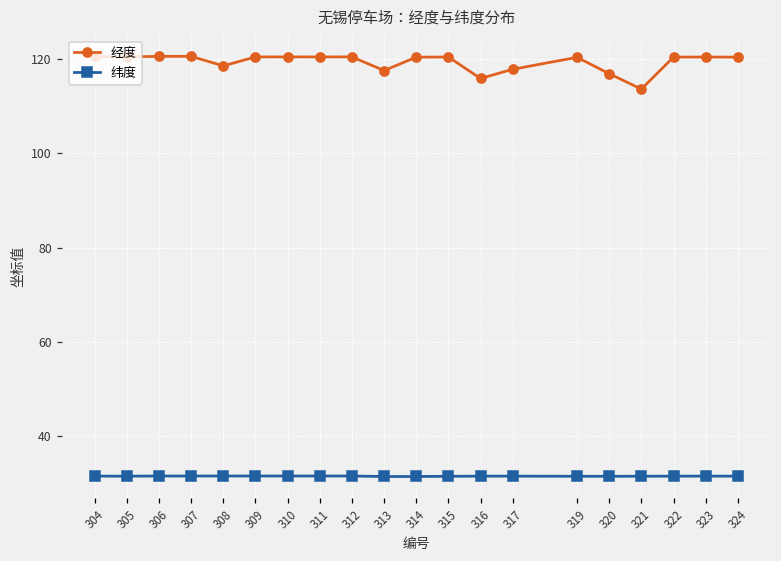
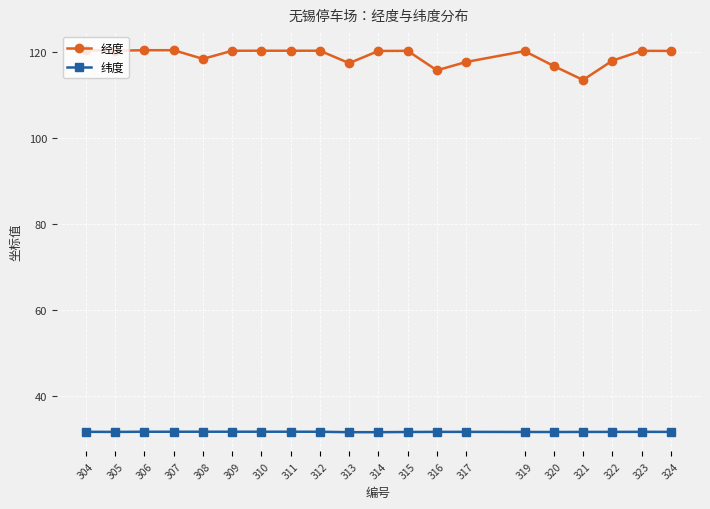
  {
    "经度": {
      "306": 120,
      "307": 120,
      "308": 118,
      "309": 120,
      "310": 120,
      "311": 120,
      "312": 120,
      "313": 117,
      "314": 120,
      "315": 120,
      "316": 116,
      "317": 118,
      "319": 120,
      "320": 117,
      "321": 114,
-     "322": 120,
+     "322": 118,
      "323": 120,
      "324": 120
    },
    "纬度": {
      "304": 32,
      "305": 32,
      "306": 32,
      "307": 32,
      "308": 32,
      "309": 32,
      "310": 32,
      "311": 32,
      "312": 32,
      "313": 32,
      "314": 32,
      "315": 32,
      "316": 32,
      "317": 32,
      "319": 32,
      "320": 32,
      "321": 32,
      "322": 32,
      "323": 32,
      "324": 32
    }
  }
